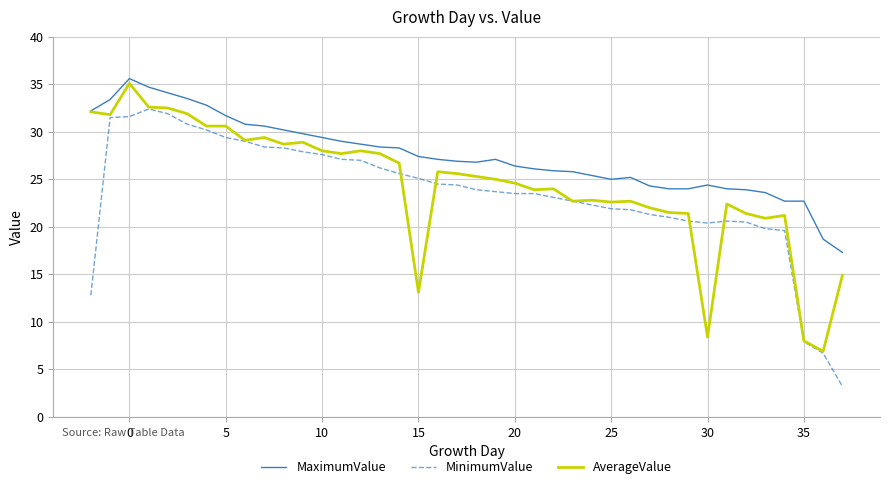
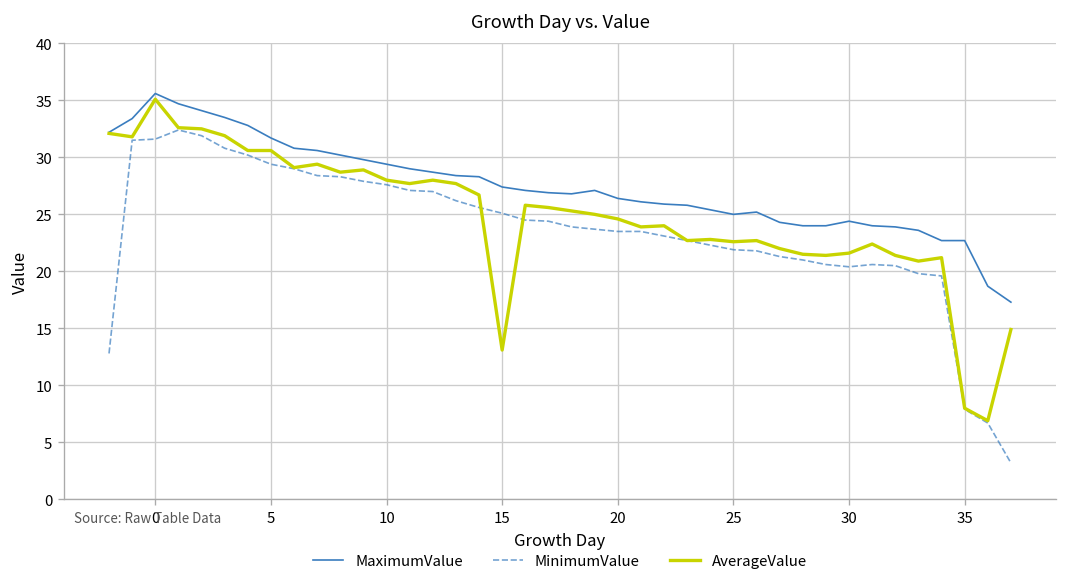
  {
    "AverageValue": {
      "0": 35,
      "5": 31,
      "10": 28,
      "15": 13,
      "20": 25,
      "25": 23,
-     "30": 8
+     "30": 22
    }
  }
